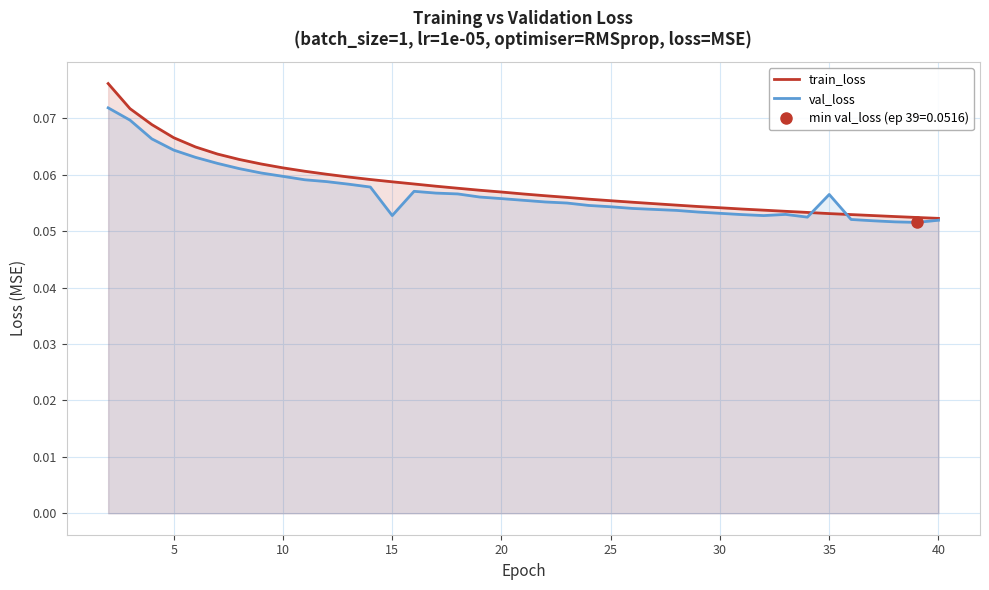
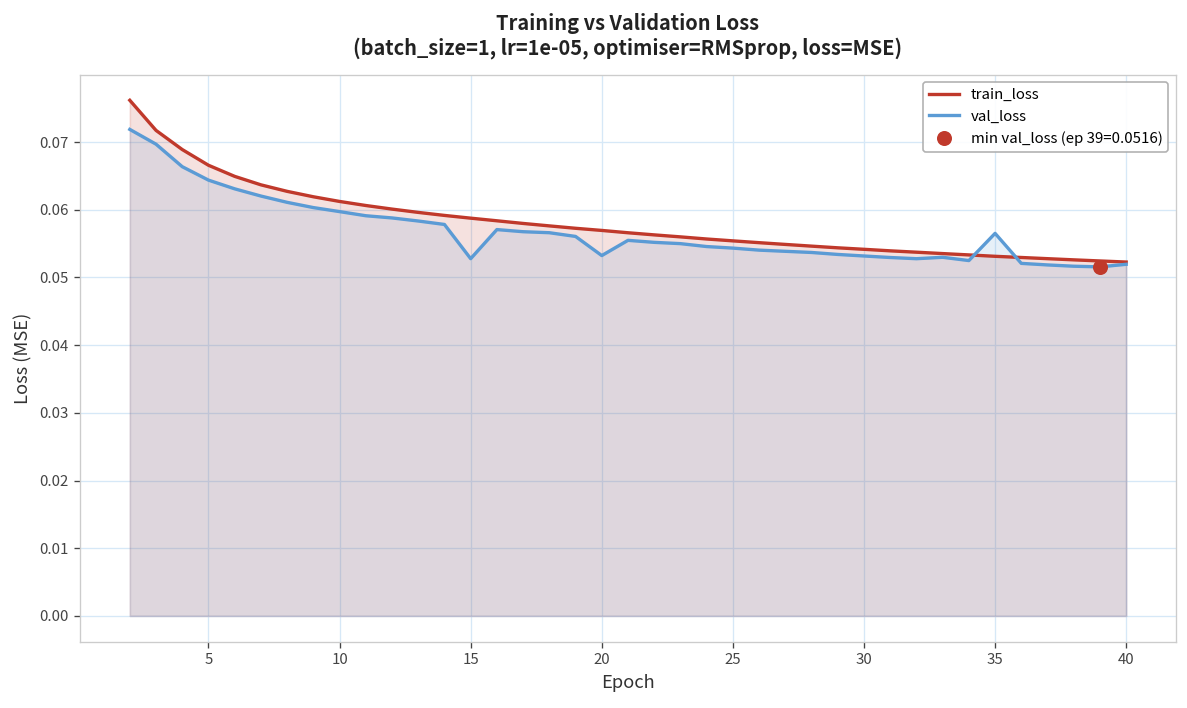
  {
    "val_loss": {
      "5": 0.064,
      "10": 0.060,
      "15": 0.053,
-     "20": 0.056,
+     "20": 0.053,
      "25": 0.054,
      "30": 0.053,
      "35": 0.057
    }
  }
